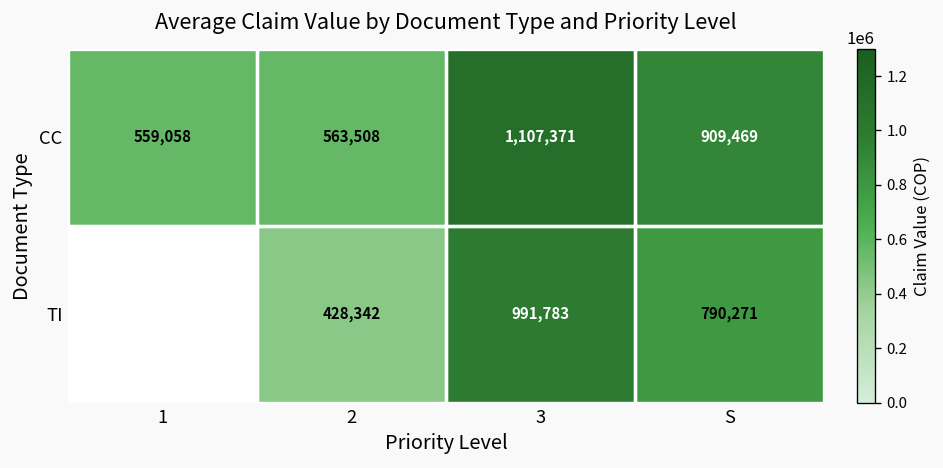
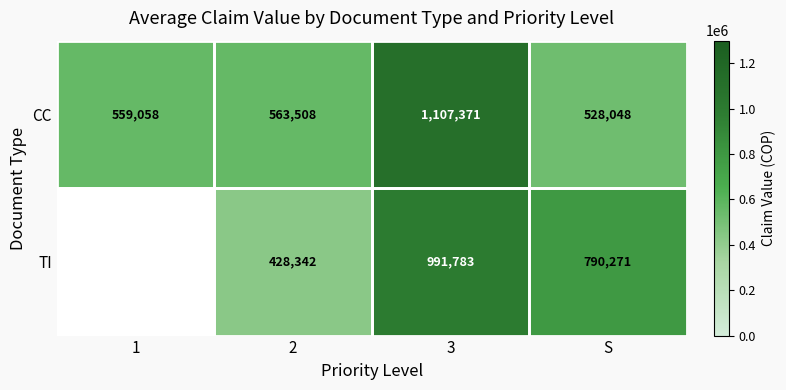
  {
    "CC": {
      "1": "559,058",
      "2": "563,508",
      "3": "1,107,371",
-     "S": "909,469"
+     "S": "528,048"
    },
    "TI": {
      "2": "428,342",
      "3": "991,783",
      "S": "790,271"
    }
  }
